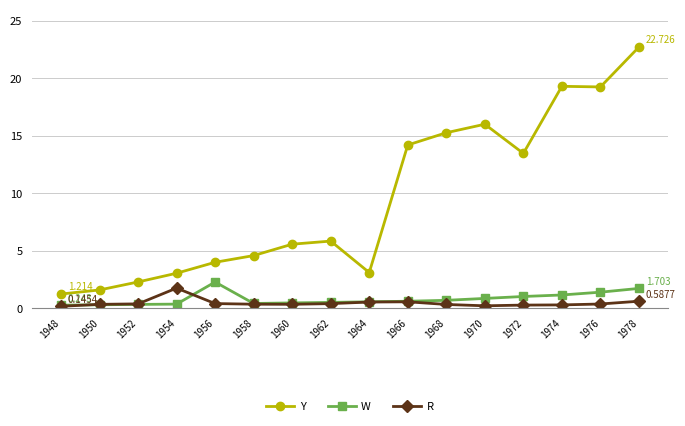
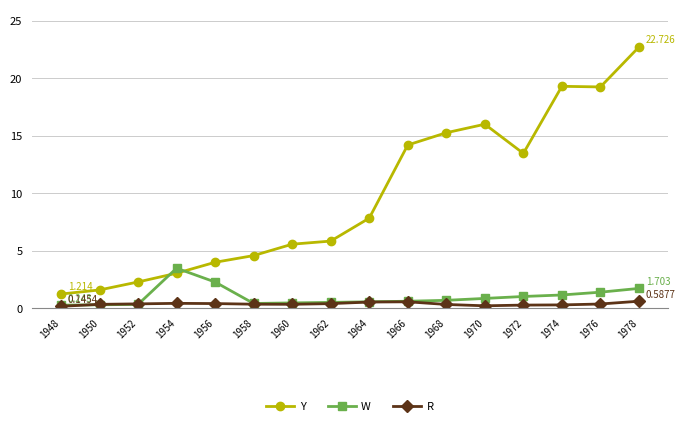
  {
    "Y": {
      "1952": 2.3,
      "1954": 3.0,
      "1956": 4.0,
      "1958": 4.6,
      "1960": 5.6,
      "1962": 5.8,
-     "1964": 3.1,
+     "1964": 7.8,
      "1966": 14.2,
      "1968": 15.3,
      "1970": 16.0,
      "1972": 13.5,
      "1974": 19.3,
      "1976": 19.3
    },
    "W": {
-     "1954": 0.3,
+     "1954": 3.5,
      "1956": 2.3,
      "1968": 0.7,
      "1970": 0.8,
      "1972": 1.0,
      "1974": 1.1,
      "1976": 1.4
    },
    "R": {
-     "1954": 1.7,
+     "1954": 0.4,
      "1956": 0.4,
      "1968": 0.3,
      "1970": 0.2,
      "1972": 0.3,
      "1974": 0.3,
      "1976": 0.3
    }
  }
